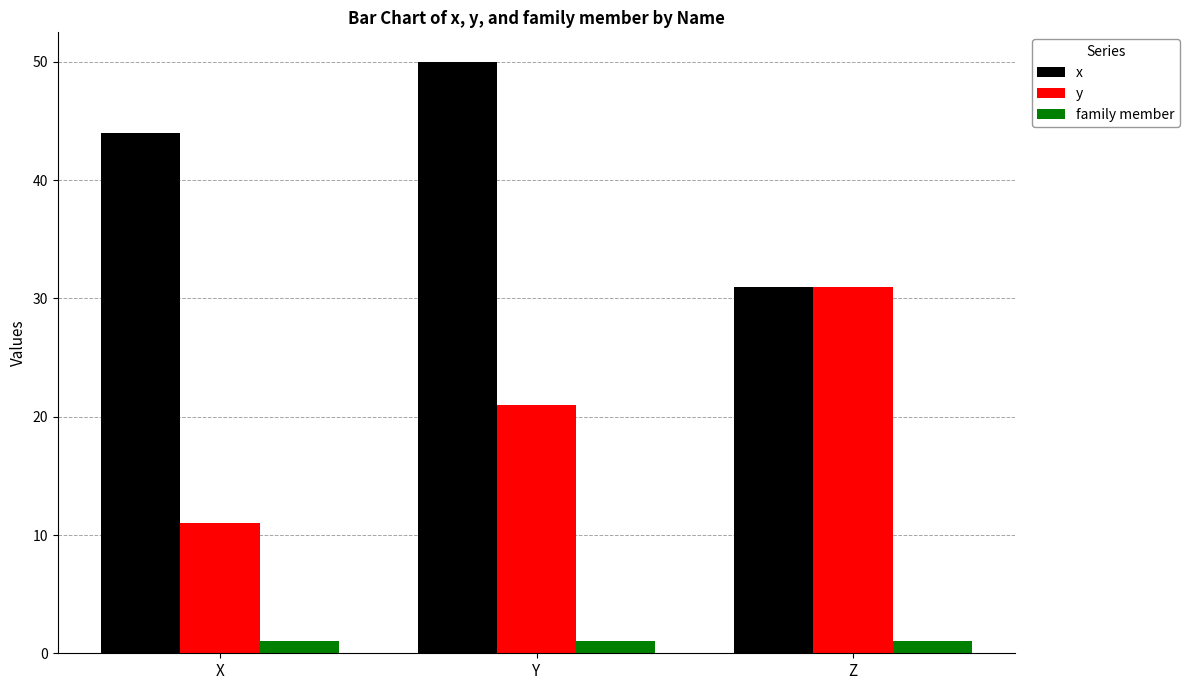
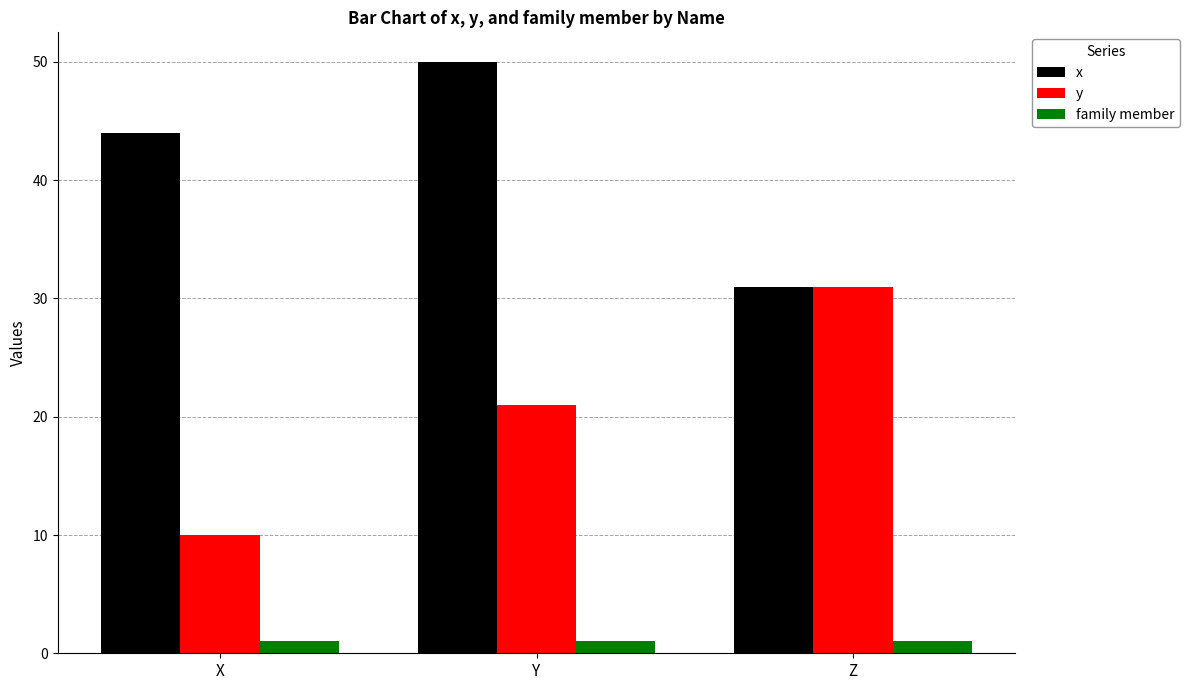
  {
    "x": {
      "X": 44,
      "Y": 50,
      "Z": 31
    },
    "y": {
-     "X": 11,
+     "X": 10,
      "Y": 21,
      "Z": 31
    },
    "family member": {
      "X": 1,
      "Y": 1,
      "Z": 1
    }
  }
